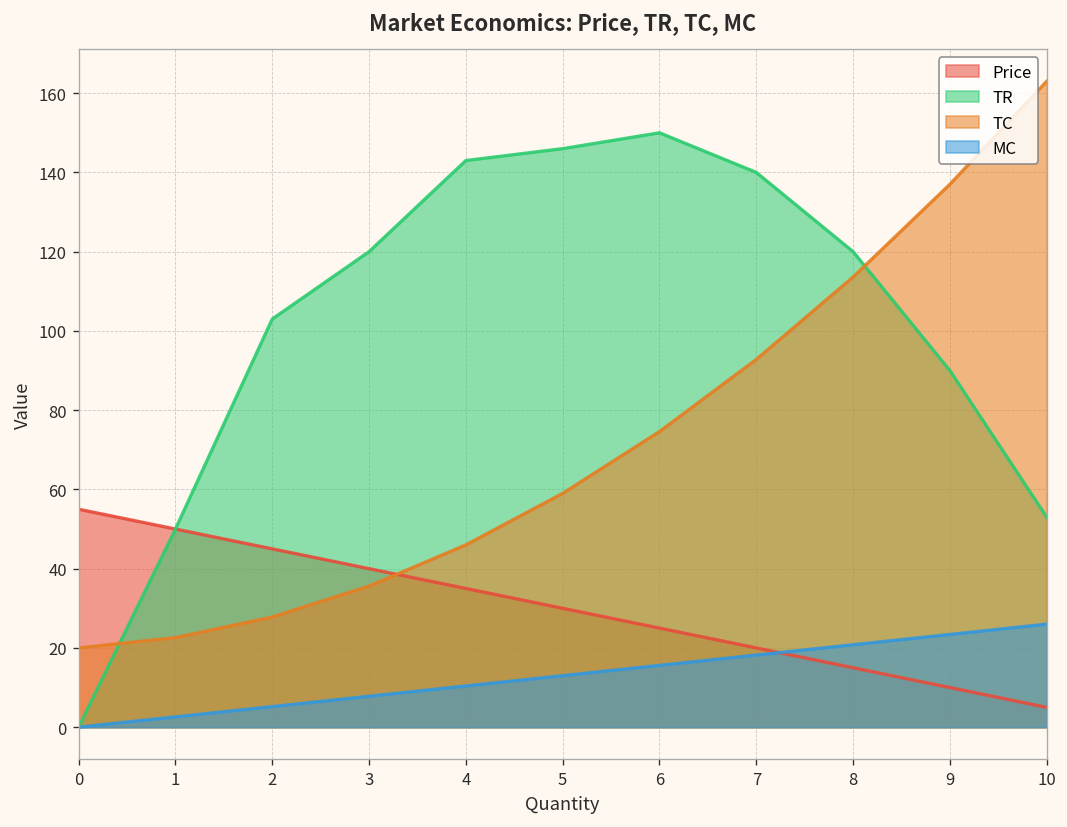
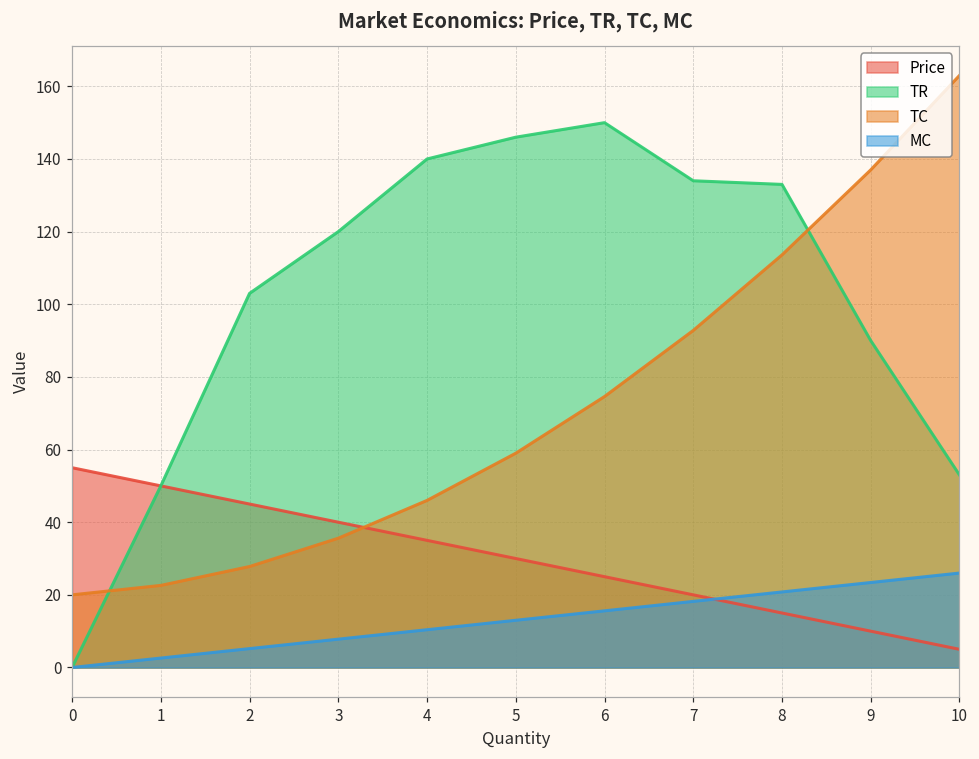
  {
    "TR": {
      "2": 103,
      "3": 120,
-     "4": 143,
+     "4": 140,
      "5": 146,
      "6": 150,
-     "7": 140,
-     "8": 120,
+     "7": 134,
+     "8": 133,
      "9": 90,
      "10": 53
    },
    "MC": {
      "1": 3,
      "2": 5,
      "3": 8,
      "4": 10,
      "5": 13,
      "6": 16,
      "7": 18,
      "8": 21,
      "9": 23,
      "10": 26
    }
  }
